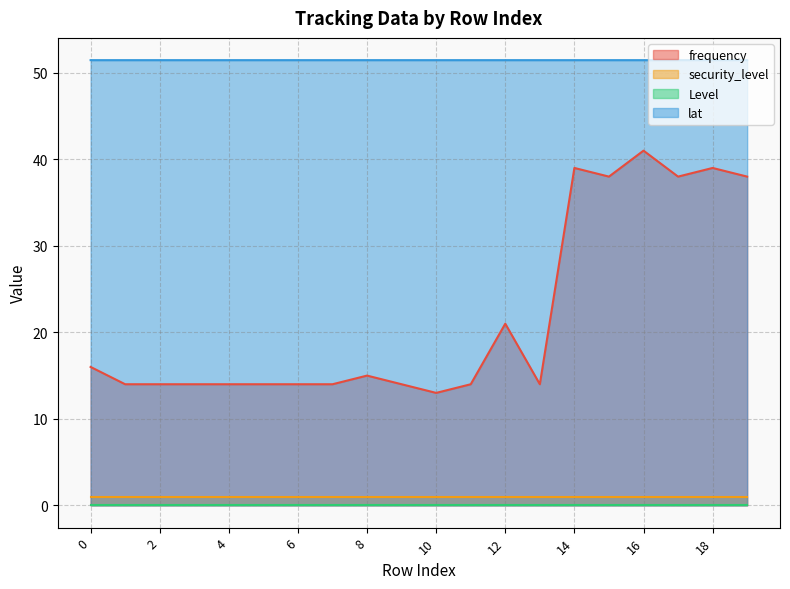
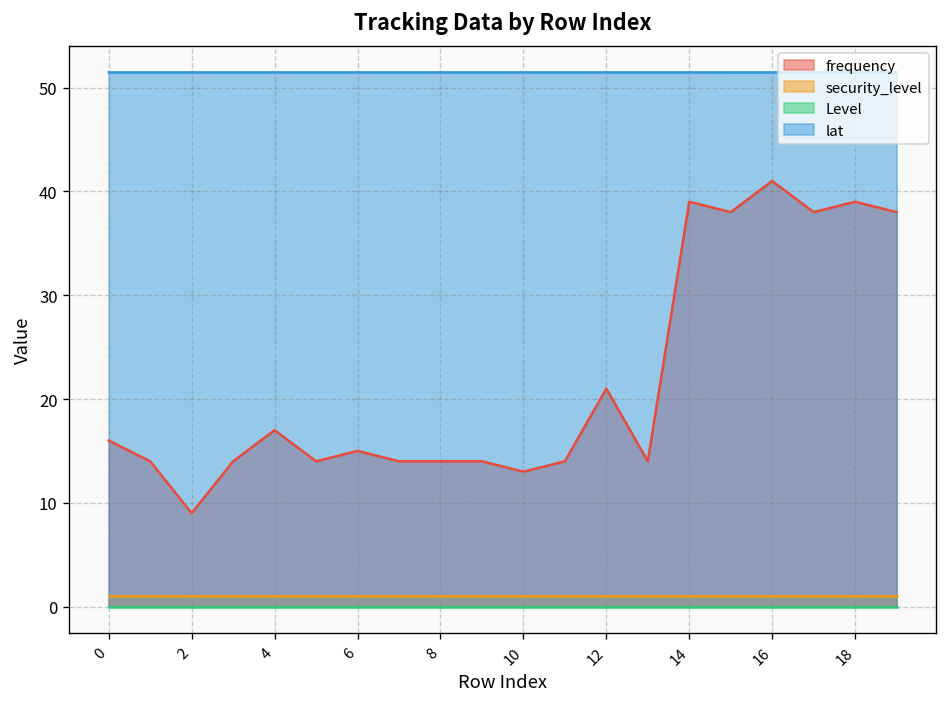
  {
    "frequency": {
      "0": 16,
-     "2": 14,
-     "4": 14,
-     "6": 14,
-     "8": 15,
+     "2": 9,
+     "4": 17,
+     "6": 15,
+     "8": 14,
      "10": 13,
      "12": 21,
      "14": 39,
      "16": 41,
      "18": 39
    },
    "security_level": {
      "0": 1,
      "2": 1,
      "4": 1,
      "6": 1,
      "8": 1,
      "10": 1,
      "12": 1,
      "14": 1,
      "16": 1,
      "18": 1
    },
    "Level": {
      "0": 0,
      "2": 0,
      "4": 0,
      "6": 0,
      "8": 0,
      "10": 0,
      "12": 0,
      "14": 0,
      "16": 0,
      "18": 0
    },
    "lat": {
      "0": 51,
      "2": 51,
      "4": 51,
      "6": 51,
      "8": 51,
      "10": 51,
      "12": 51,
      "14": 51,
      "16": 51
    }
  }
